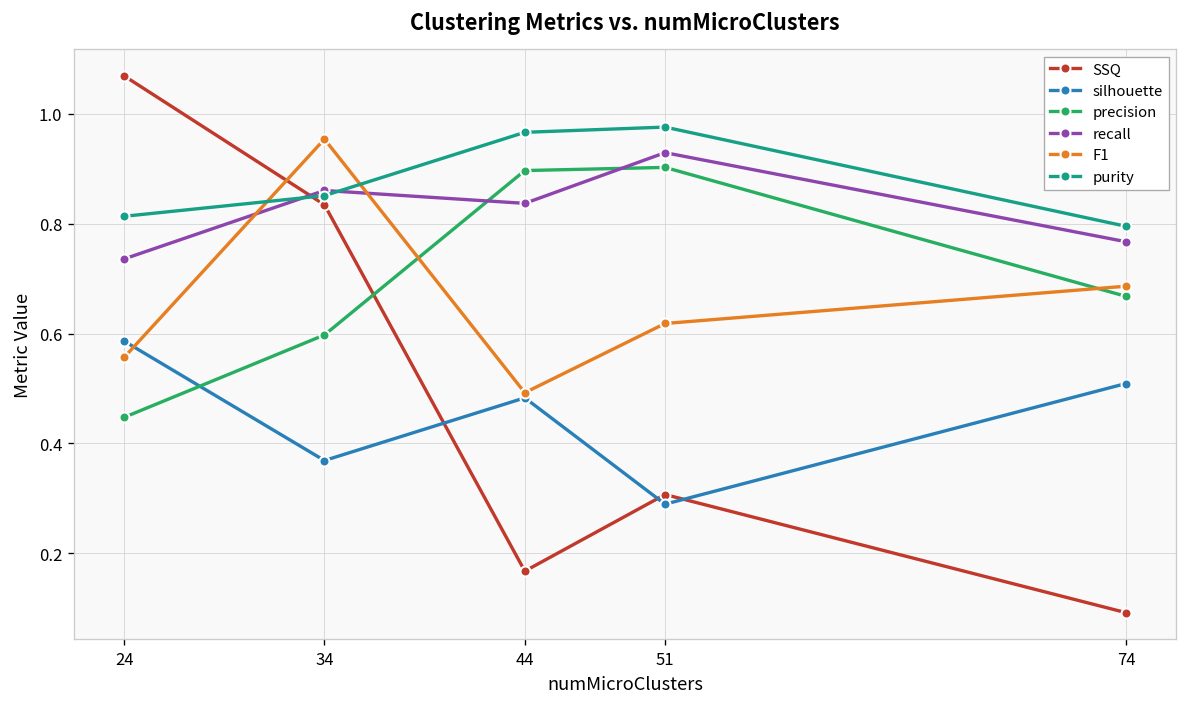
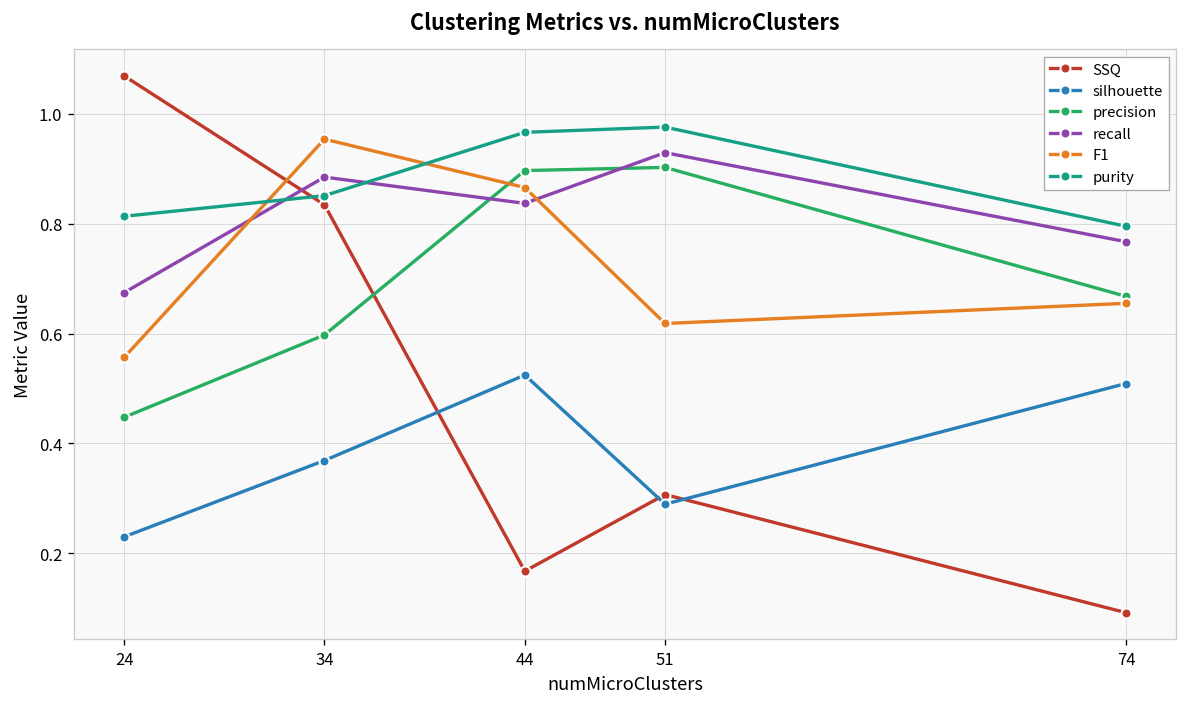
  {
    "SSQ": {
      "24": 1.07,
      "34": 0.83,
      "44": 0.17,
      "51": 0.31,
      "74": 0.09
    },
    "silhouette": {
-     "24": 0.59,
+     "24": 0.23,
      "34": 0.37,
-     "44": 0.48,
+     "44": 0.52,
      "51": 0.29,
      "74": 0.51
    },
    "recall": {
-     "24": 0.74,
-     "34": 0.86,
+     "24": 0.67,
+     "34": 0.88,
      "44": 0.84,
      "51": 0.93,
      "74": 0.77
    },
    "F1": {
      "24": 0.56,
      "34": 0.95,
-     "44": 0.49,
+     "44": 0.87,
      "51": 0.62,
-     "74": 0.69
+     "74": 0.65
    }
  }
